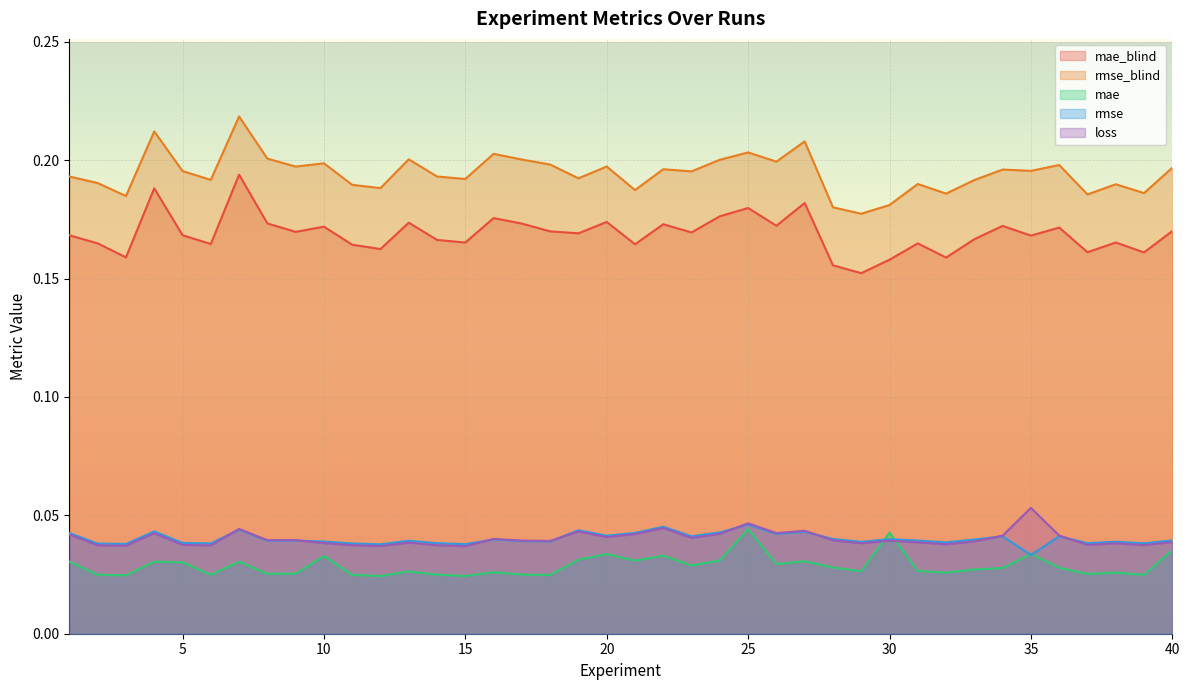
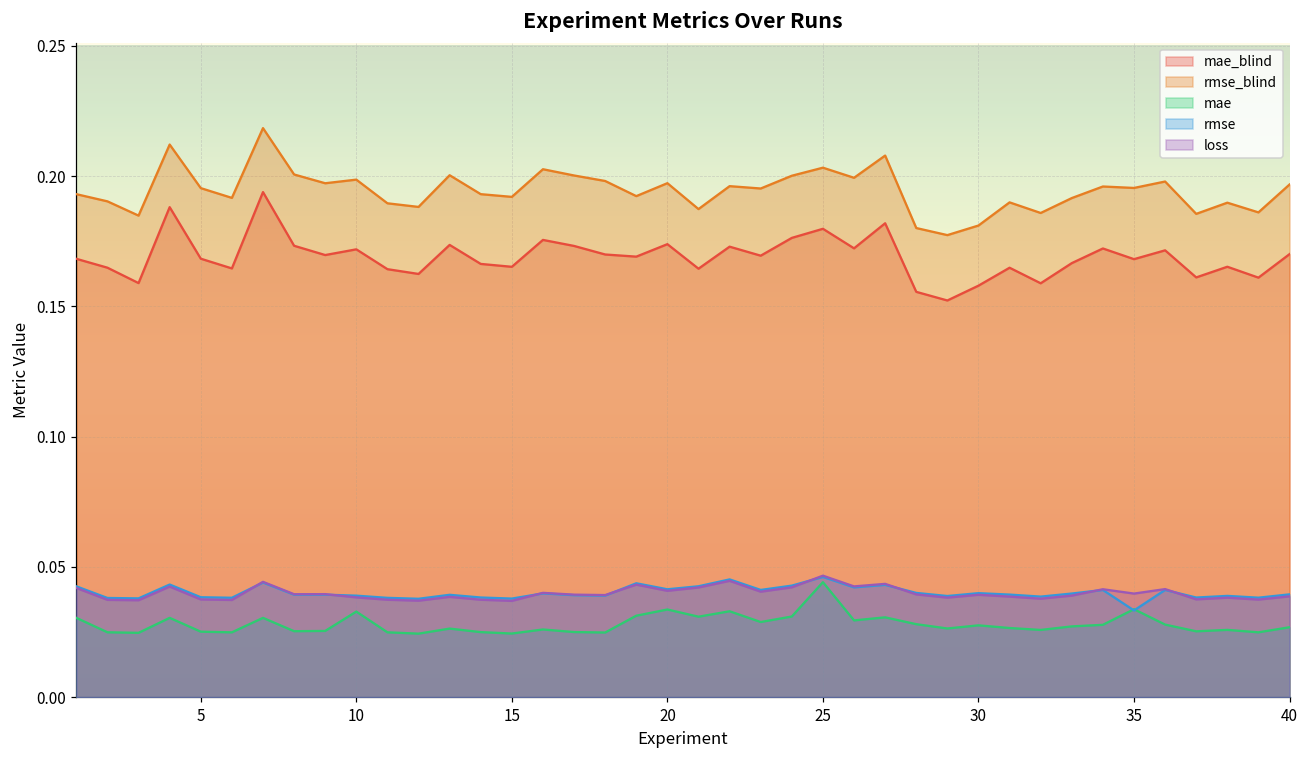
  {
    "mae": {
-     "5": 0.030,
+     "5": 0.025,
      "10": 0.033,
      "15": 0.024,
      "20": 0.034,
      "25": 0.044,
-     "30": 0.043,
-     "40": 0.035
+     "30": 0.028,
+     "40": 0.027
    },
    "loss": {
-     "35": 0.053
+     "35": 0.040
    }
  }
